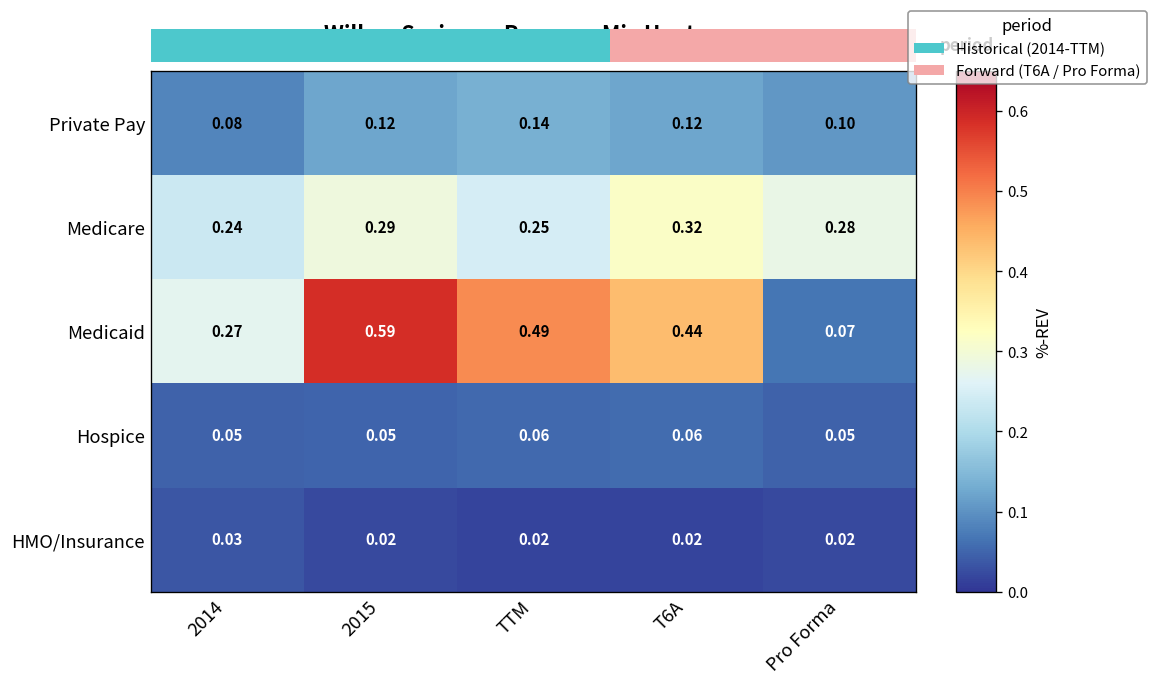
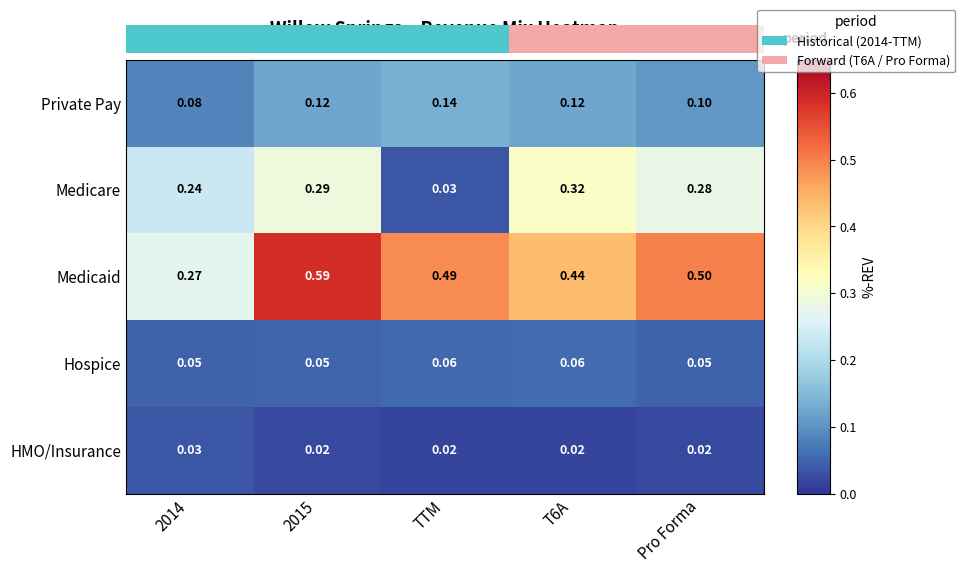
  {
    "Private Pay": {
      "2014": 0.08,
      "2015": 0.12,
      "TTM": 0.14,
      "T6A": 0.12,
      "Pro Forma": 0.10
    },
    "Medicare": {
      "2014": 0.24,
      "2015": 0.29,
-     "TTM": 0.25,
+     "TTM": 0.03,
      "T6A": 0.32,
      "Pro Forma": 0.28
    },
    "Medicaid": {
      "2014": 0.27,
      "2015": 0.59,
      "TTM": 0.49,
      "T6A": 0.44,
-     "Pro Forma": 0.07
+     "Pro Forma": 0.50
    },
    "Hospice": {
      "2014": 0.05,
      "2015": 0.05,
      "TTM": 0.06,
      "T6A": 0.06,
      "Pro Forma": 0.05
    },
    "HMO/Insurance": {
      "2014": 0.03,
      "2015": 0.02,
      "TTM": 0.02,
      "T6A": 0.02,
      "Pro Forma": 0.02
    }
  }
